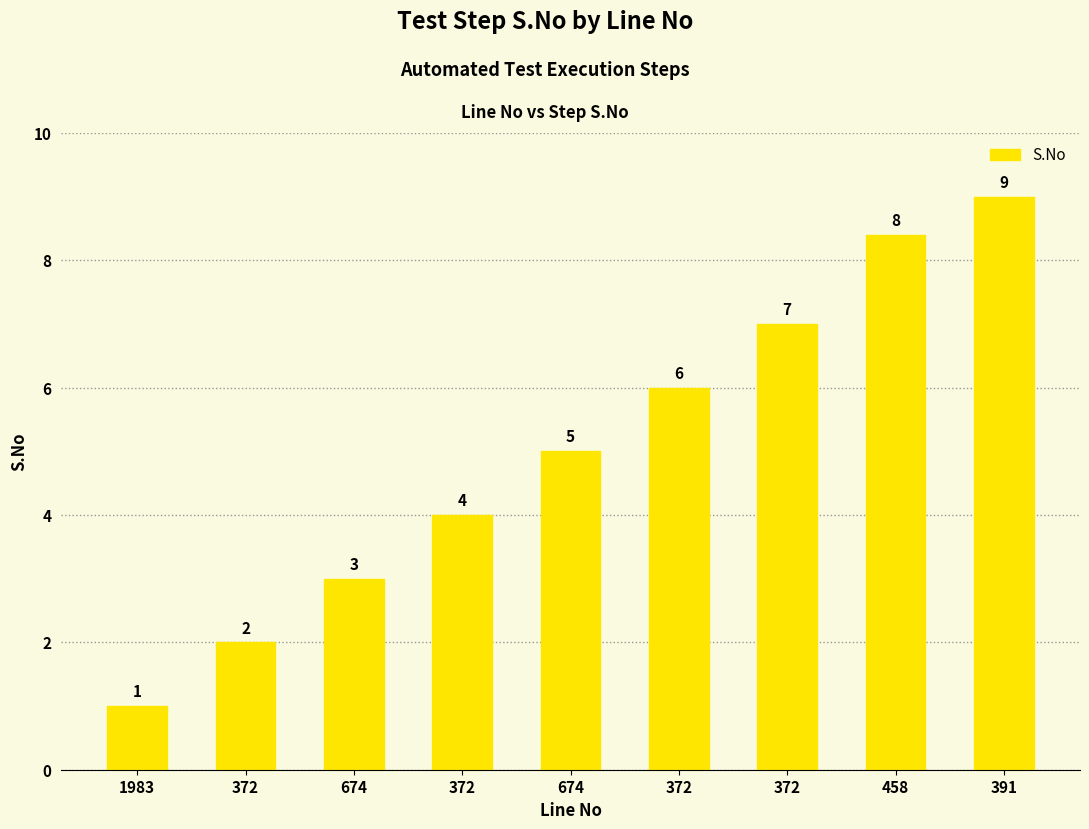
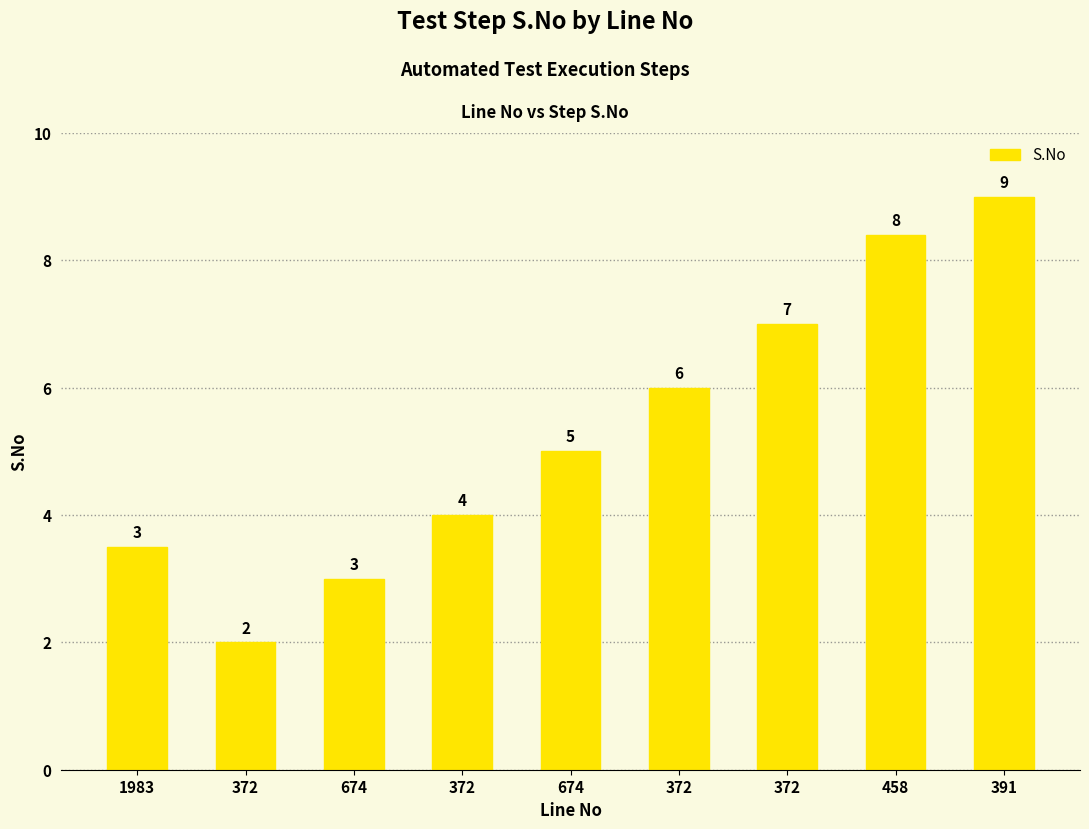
  {
-   "1983": 1,
+   "1983": 3,
    "458": 8,
    "391": 9
  }
